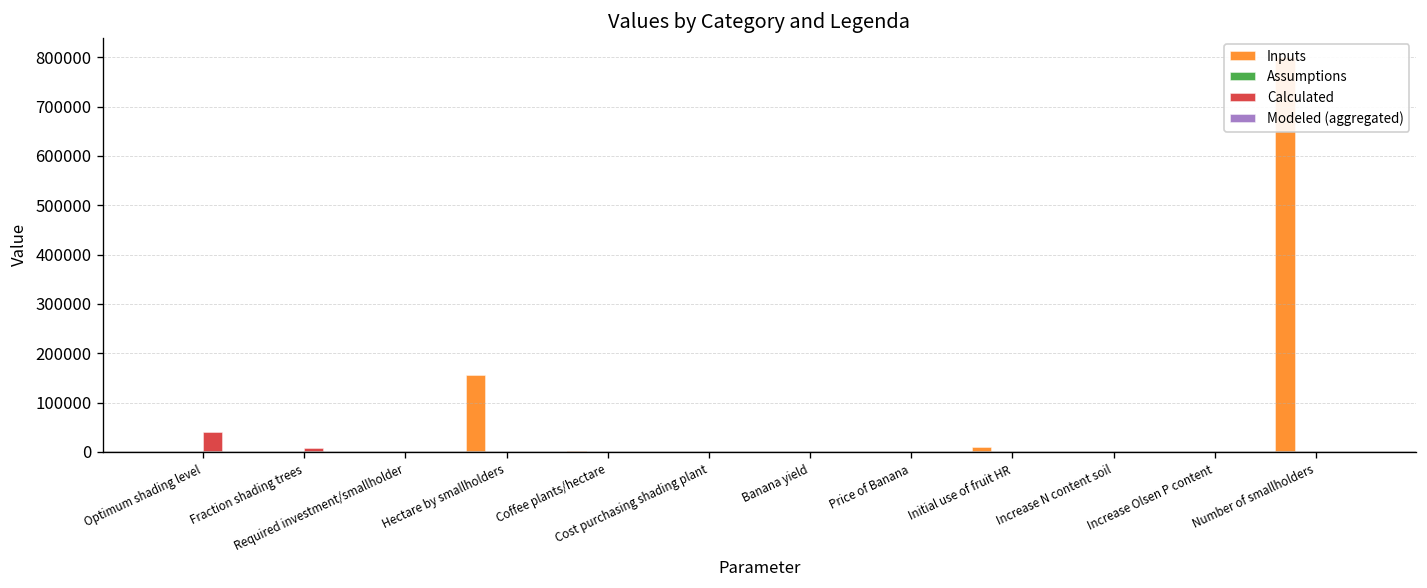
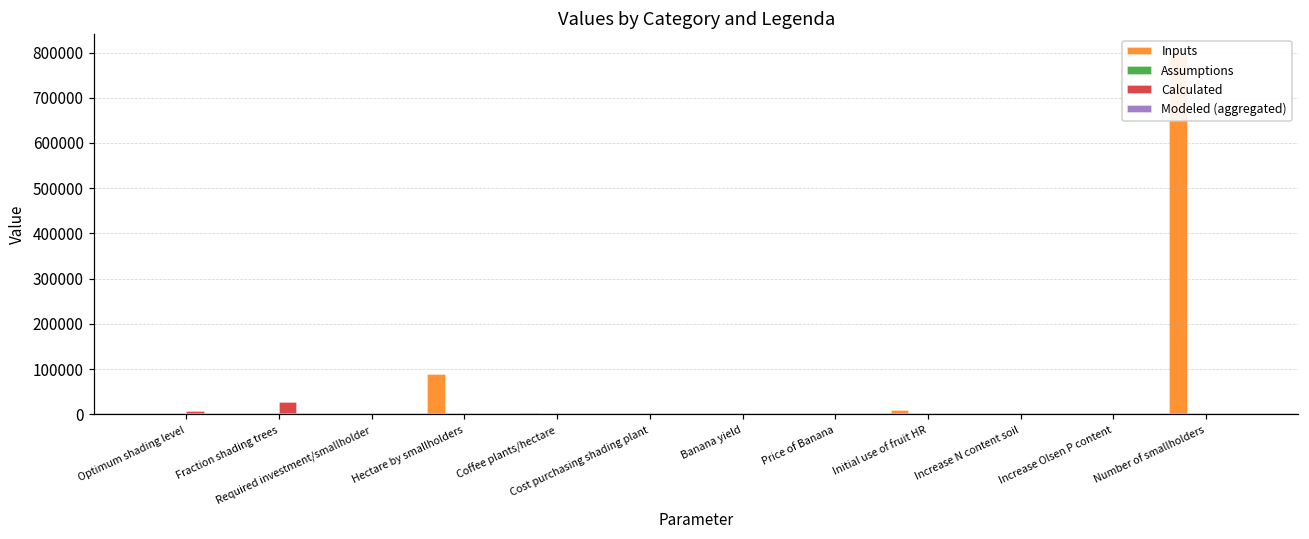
  {
    "Inputs": {
-     "Hectare by smallholders": 150000,
+     "Hectare by smallholders": 90000,
      "Initial use of fruit HR": 10000
    },
    "Assumptions": {
      "Cost purchasing shading plant": 0,
      "Banana yield": 0,
      "Price of Banana": 0,
      "Initial use of fruit HR": 0,
      "Increase N content soil": 0,
      "Increase Olsen P content": 0,
      "Number of smallholders": 0
    },
    "Calculated": {
-     "Optimum shading level": 40000,
-     "Fraction shading trees": 10000,
+     "Optimum shading level": 10000,
+     "Fraction shading trees": 30000,
      "Banana yield": 0,
      "Price of Banana": 0,
      "Initial use of fruit HR": 0,
      "Increase N content soil": 0,
      "Increase Olsen P content": 0,
      "Number of smallholders": 0
    },
    "Modeled (aggregated)": {
      "Required investment/smallholder": 0,
      "Price of Banana": 0,
      "Initial use of fruit HR": 0,
      "Increase N content soil": 0,
      "Increase Olsen P content": 0,
      "Number of smallholders": 0
    }
  }
